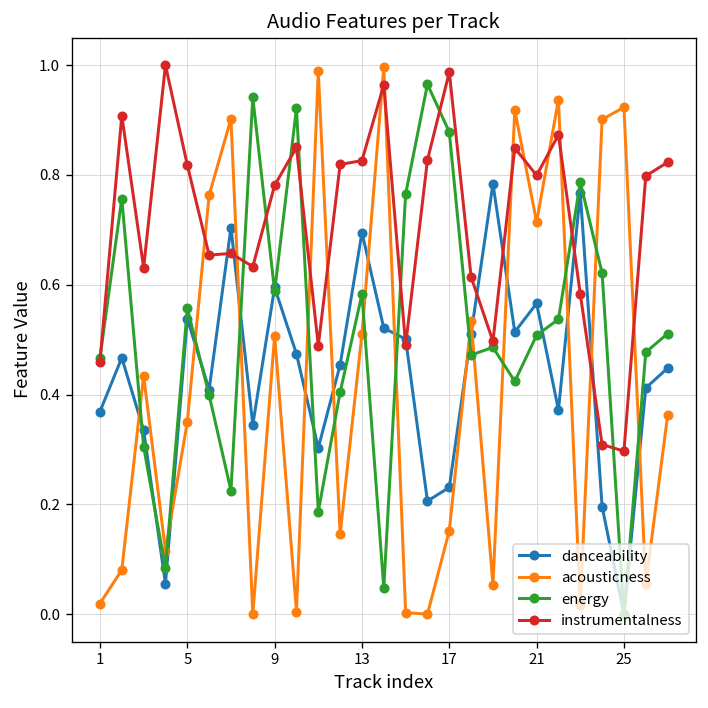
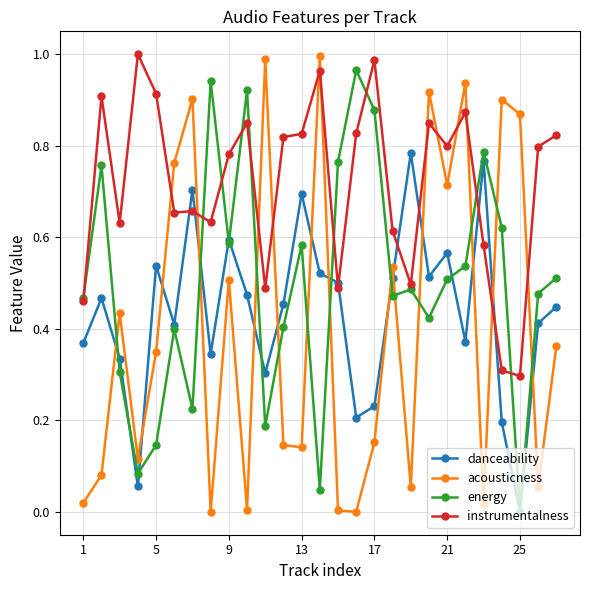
  {
    "danceability": {
      "1": 0.37,
      "5": 0.54,
      "9": 0.60,
      "13": 0.70,
      "17": 0.23,
      "21": 0.57
    },
    "acousticness": {
      "1": 0.02,
      "5": 0.35,
      "9": 0.51,
-     "13": 0.51,
+     "13": 0.14,
      "17": 0.15,
      "21": 0.71,
-     "25": 0.92
+     "25": 0.87
    },
    "energy": {
      "1": 0.47,
-     "5": 0.56,
+     "5": 0.15,
      "9": 0.59,
      "13": 0.58,
      "17": 0.88,
      "21": 0.51
    },
    "instrumentalness": {
      "1": 0.46,
-     "5": 0.82,
+     "5": 0.91,
      "9": 0.78,
      "13": 0.83,
      "17": 0.99,
      "21": 0.80,
      "25": 0.30
    }
  }
